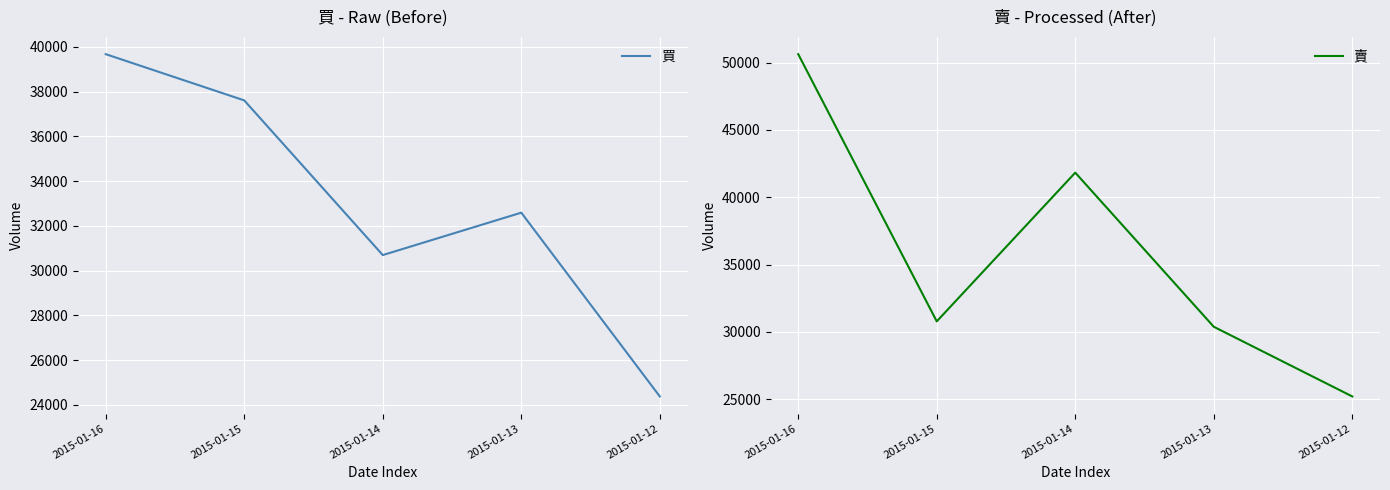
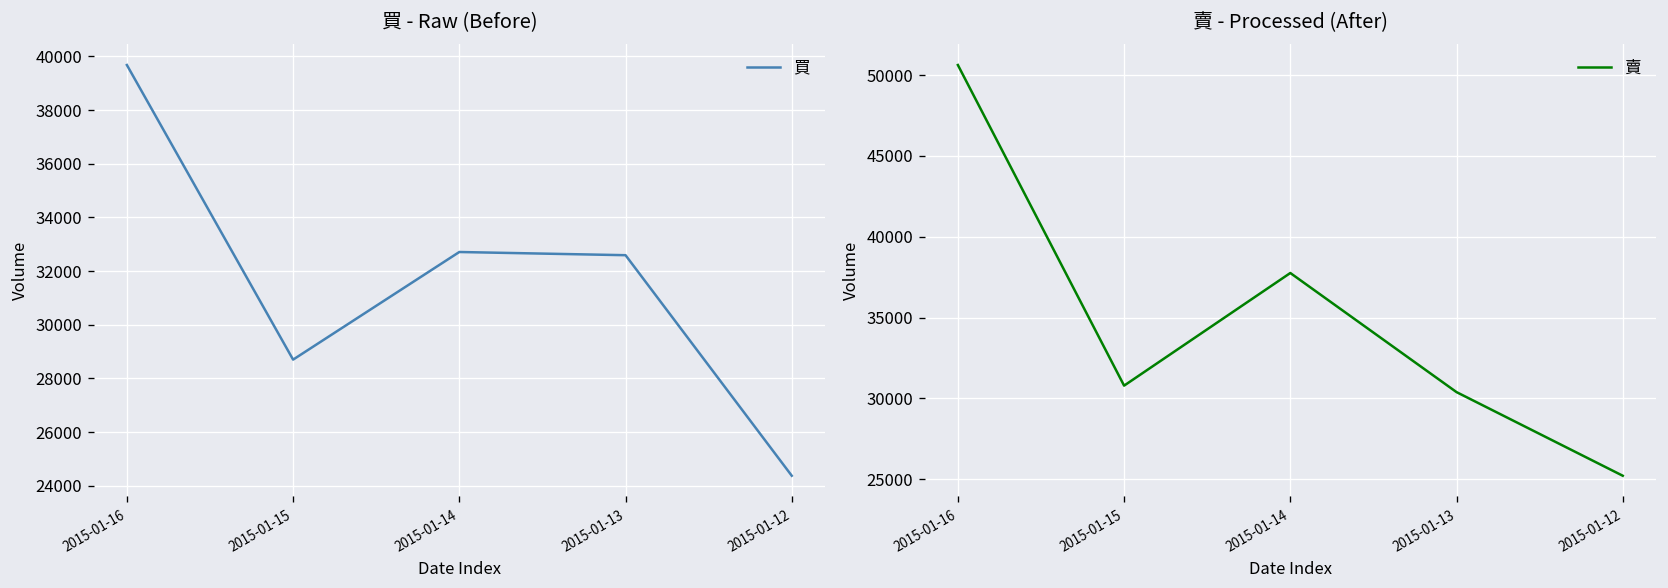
  {
    "買 - Raw (Before)": {
      "2015-01-16": 39700,
-     "2015-01-15": 37600,
-     "2015-01-14": 30700,
+     "2015-01-15": 28700,
+     "2015-01-14": 32700,
      "2015-01-13": 32600,
      "2015-01-12": 24400
    },
    "賣 - Processed (After)": {
      "2015-01-16": 50600,
      "2015-01-15": 30800,
-     "2015-01-14": 41800,
+     "2015-01-14": 37800,
      "2015-01-13": 30400,
      "2015-01-12": 25200
    }
  }
